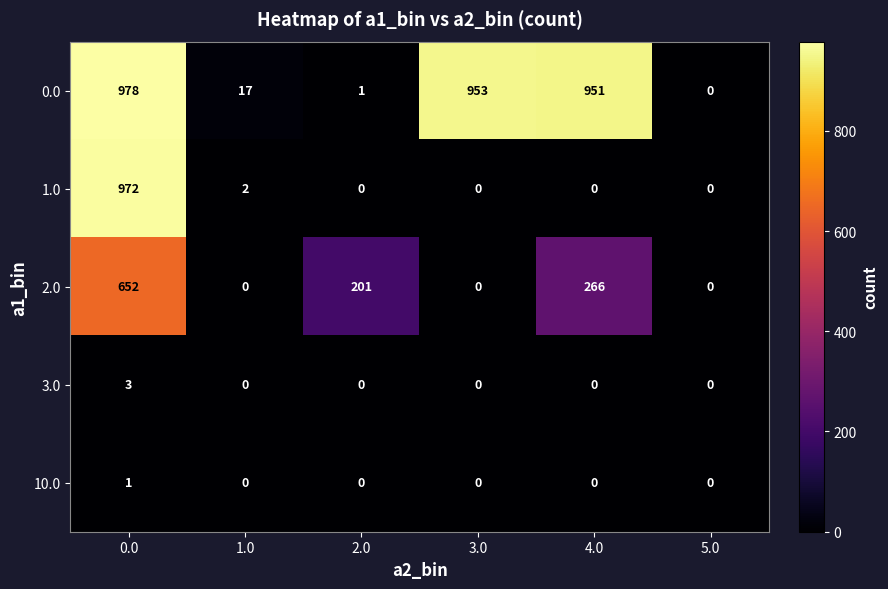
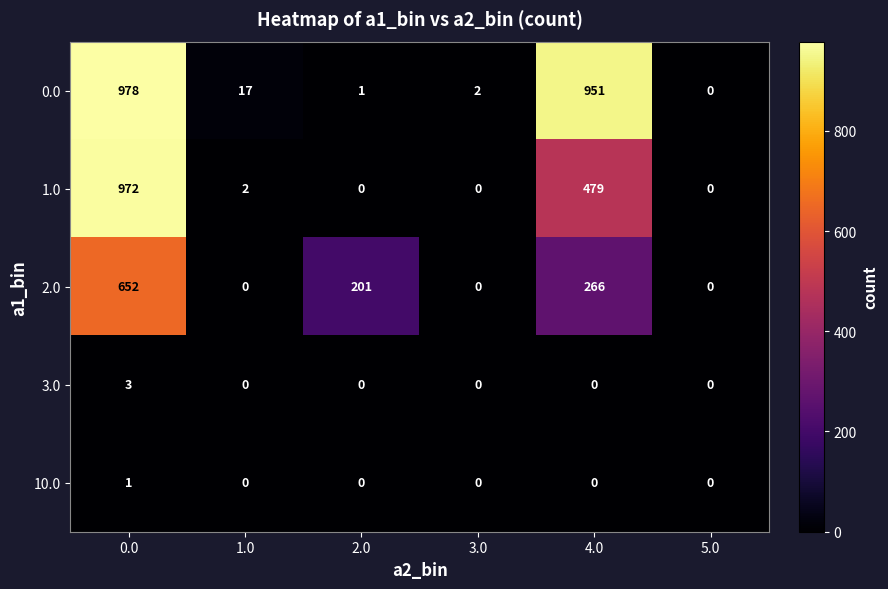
  {
    "0.0": {
      "0.0": 978,
      "1.0": 17,
      "2.0": 1,
-     "3.0": 953,
+     "3.0": 2,
      "4.0": 951,
      "5.0": 0
    },
    "1.0": {
      "0.0": 972,
      "1.0": 2,
      "2.0": 0,
      "3.0": 0,
-     "4.0": 0,
+     "4.0": 479,
      "5.0": 0
    },
    "2.0": {
      "0.0": 652,
      "1.0": 0,
      "2.0": 201,
      "3.0": 0,
      "4.0": 266,
      "5.0": 0
    },
    "3.0": {
      "0.0": 3,
      "1.0": 0,
      "2.0": 0,
      "3.0": 0,
      "4.0": 0,
      "5.0": 0
    },
    "10.0": {
      "0.0": 1,
      "1.0": 0,
      "2.0": 0,
      "3.0": 0,
      "4.0": 0,
      "5.0": 0
    }
  }
